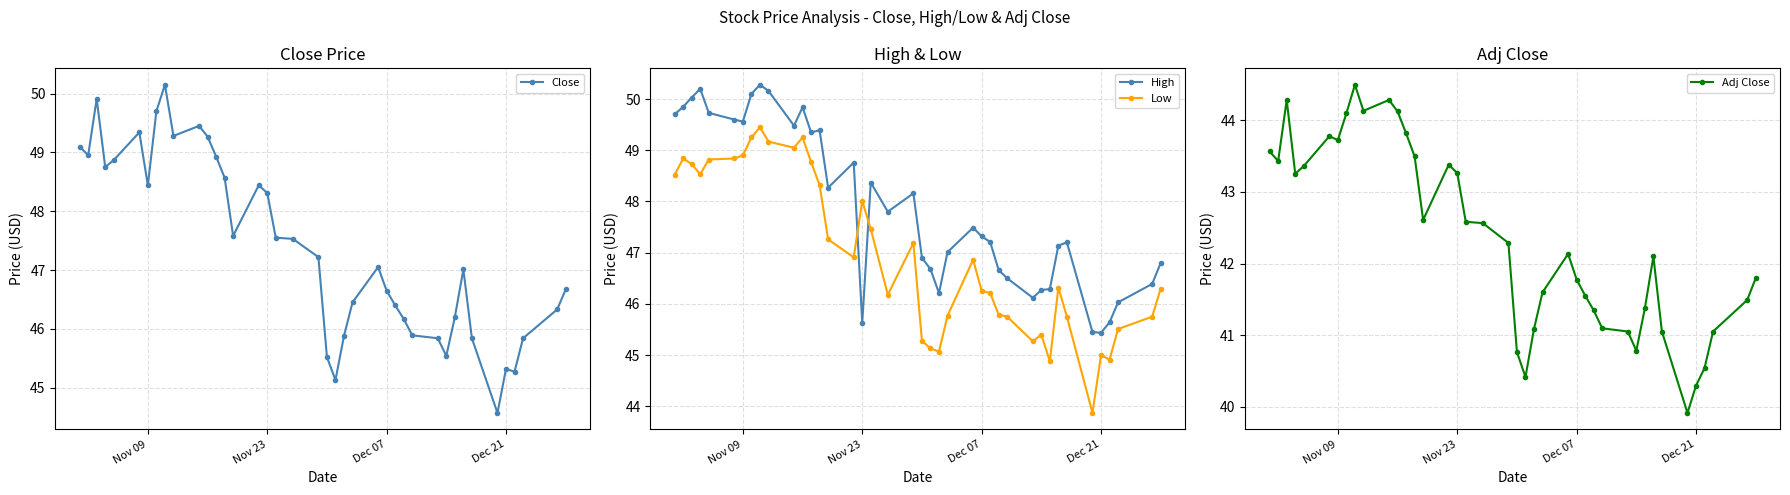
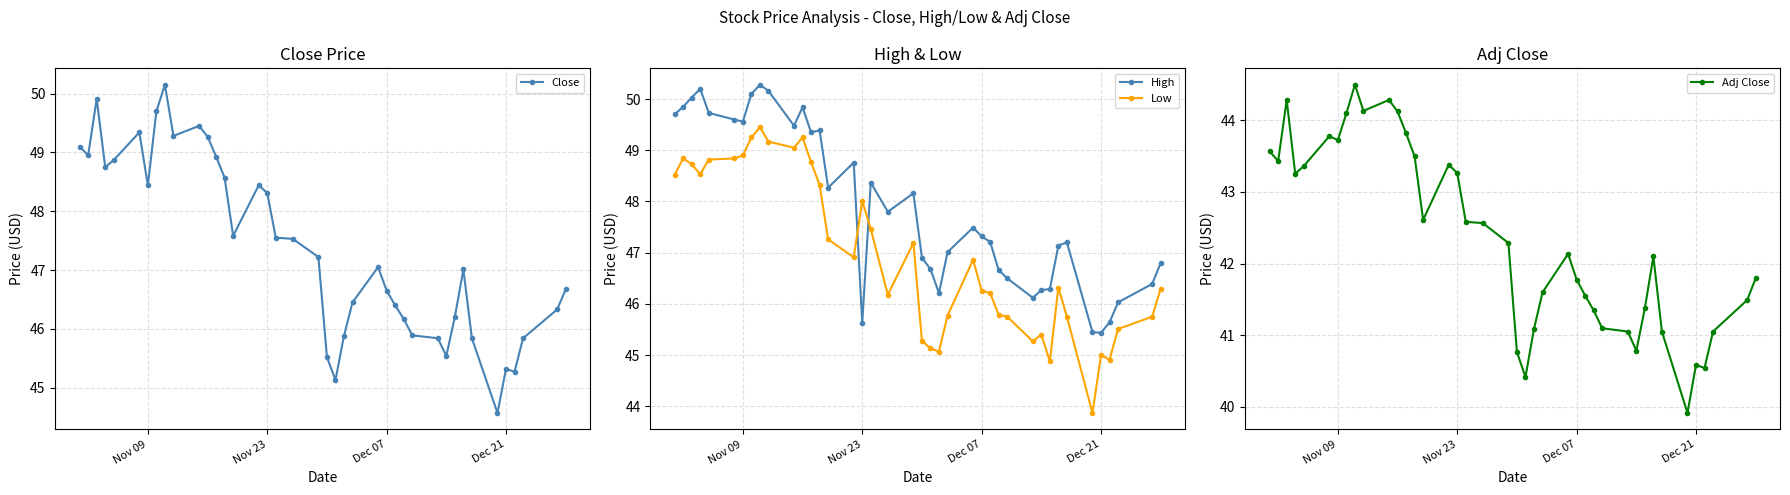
  {
    "Close Price": {
      "Nov 09": 48.4,
      "Nov 23": 48.3,
      "Dec 07": 46.7,
      "Dec 21": 45.3
    },
    "High & Low": {
      "High": {
        "Nov 09": 49.6,
        "Nov 23": 45.6,
        "Dec 07": 47.3,
        "Dec 21": 45.4
      },
      "Low": {
        "Nov 09": 48.9,
        "Nov 23": 48.0,
        "Dec 07": 46.3,
        "Dec 21": 45.0
      }
    },
    "Adj Close": {
      "Nov 09": 43.7,
      "Nov 23": 43.3,
      "Dec 07": 41.8,
-     "Dec 21": 40.3
+     "Dec 21": 40.6
    }
  }
